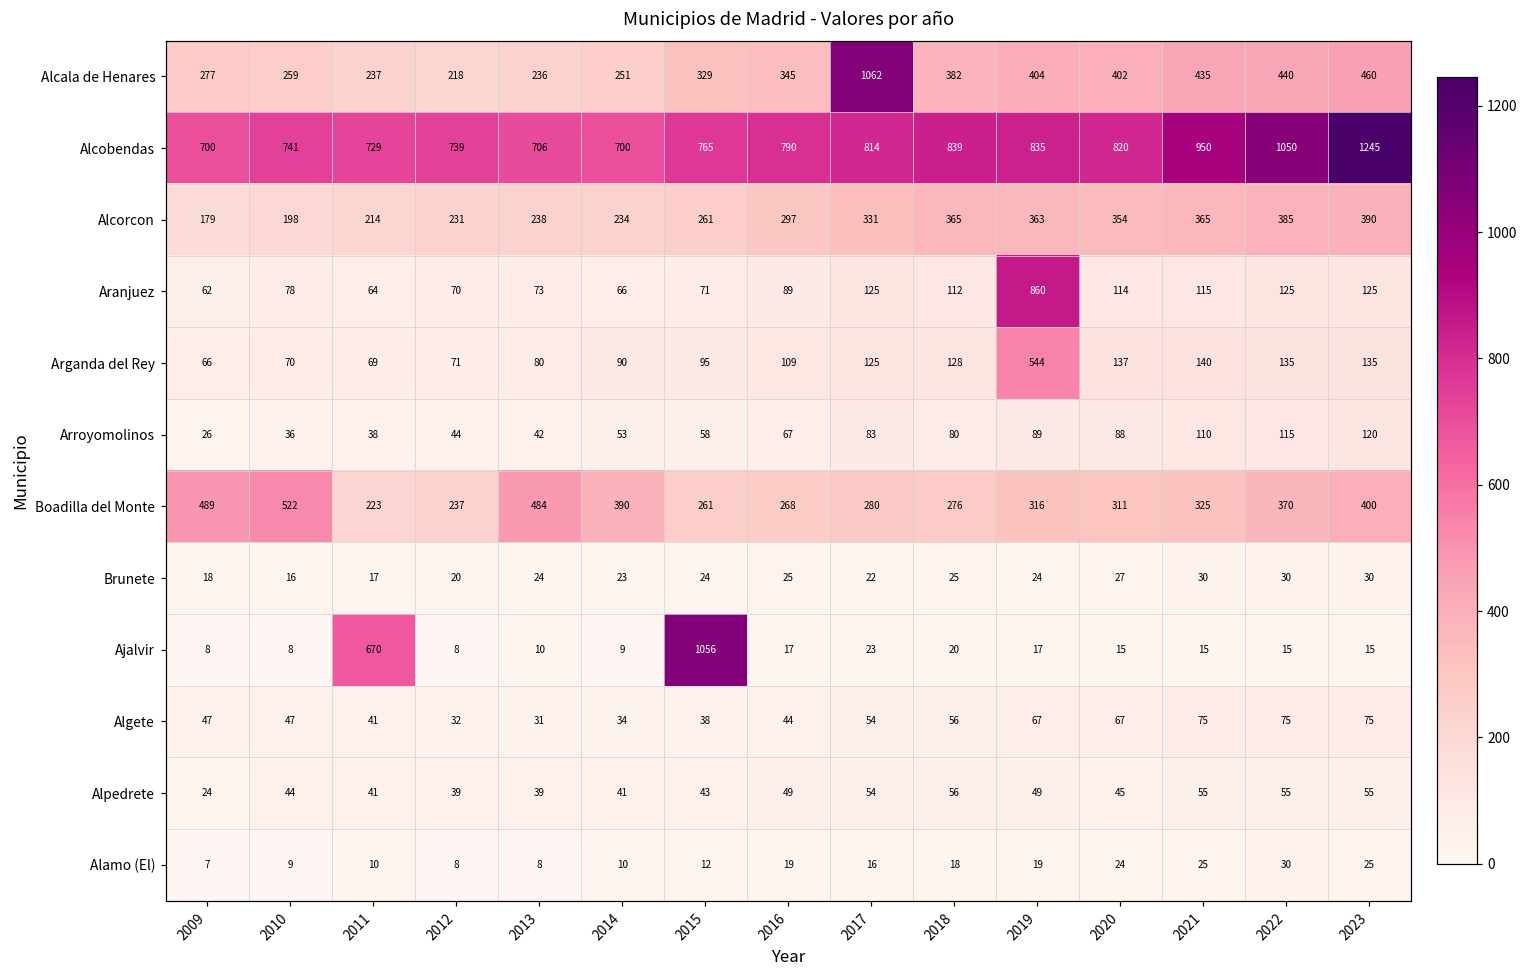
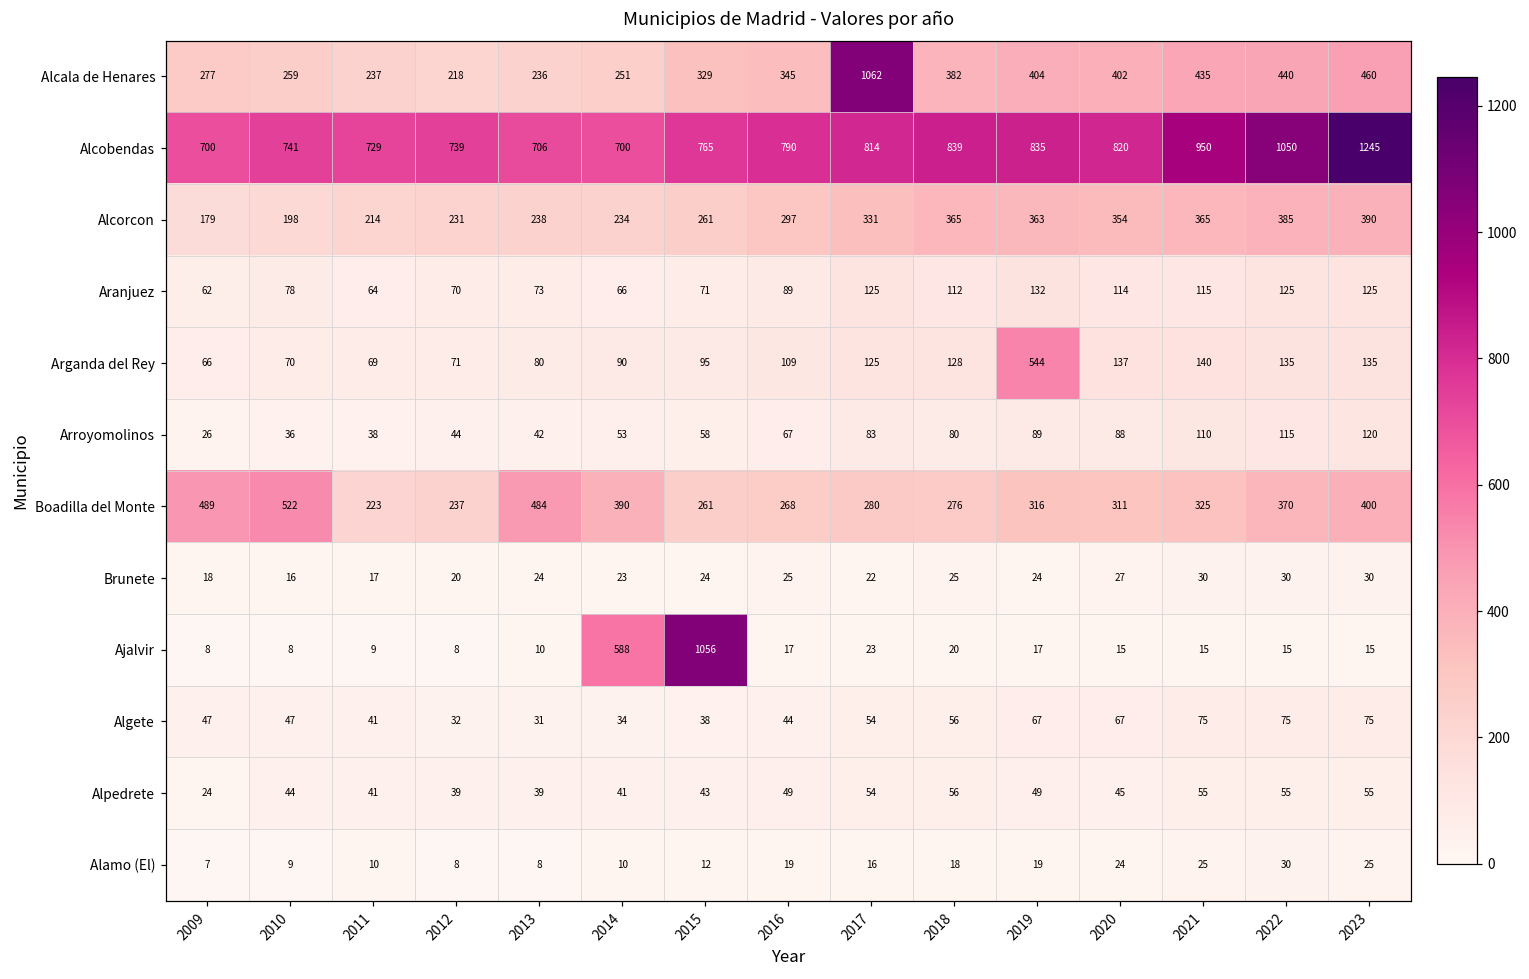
  {
    "Alcala de Henares": {
      "2009": 277,
      "2010": 259,
      "2011": 237,
      "2012": 218,
      "2013": 236,
      "2014": 251,
      "2015": 329,
      "2016": 345,
      "2017": 1062,
      "2018": 382,
      "2019": 404,
      "2020": 402,
      "2021": 435,
      "2022": 440,
      "2023": 460
    },
    "Alcobendas": {
      "2009": 700,
      "2010": 741,
      "2011": 729,
      "2012": 739,
      "2013": 706,
      "2014": 700,
      "2015": 765,
      "2016": 790,
      "2017": 814,
      "2018": 839,
      "2019": 835,
      "2020": 820,
      "2021": 950,
      "2022": 1050,
      "2023": 1245
    },
    "Alcorcon": {
      "2009": 179,
      "2010": 198,
      "2011": 214,
      "2012": 231,
      "2013": 238,
      "2014": 234,
      "2015": 261,
      "2016": 297,
      "2017": 331,
      "2018": 365,
      "2019": 363,
      "2020": 354,
      "2021": 365,
      "2022": 385,
      "2023": 390
    },
    "Aranjuez": {
      "2009": 62,
      "2010": 78,
      "2011": 64,
      "2012": 70,
      "2013": 73,
      "2014": 66,
      "2015": 71,
      "2016": 89,
      "2017": 125,
      "2018": 112,
-     "2019": 860,
+     "2019": 132,
      "2020": 114,
      "2021": 115,
      "2022": 125,
      "2023": 125
    },
    "Arganda del Rey": {
      "2009": 66,
      "2010": 70,
      "2011": 69,
      "2012": 71,
      "2013": 80,
      "2014": 90,
      "2015": 95,
      "2016": 109,
      "2017": 125,
      "2018": 128,
      "2019": 544,
      "2020": 137,
      "2021": 140,
      "2022": 135,
      "2023": 135
    },
    "Arroyomolinos": {
      "2009": 26,
      "2010": 36,
      "2011": 38,
      "2012": 44,
      "2013": 42,
      "2014": 53,
      "2015": 58,
      "2016": 67,
      "2017": 83,
      "2018": 80,
      "2019": 89,
      "2020": 88,
      "2021": 110,
      "2022": 115,
      "2023": 120
    },
    "Boadilla del Monte": {
      "2009": 489,
      "2010": 522,
      "2011": 223,
      "2012": 237,
      "2013": 484,
      "2014": 390,
      "2015": 261,
      "2016": 268,
      "2017": 280,
      "2018": 276,
      "2019": 316,
      "2020": 311,
      "2021": 325,
      "2022": 370,
      "2023": 400
    },
    "Brunete": {
      "2009": 18,
      "2010": 16,
      "2011": 17,
      "2012": 20,
      "2013": 24,
      "2014": 23,
      "2015": 24,
      "2016": 25,
      "2017": 22,
      "2018": 25,
      "2019": 24,
      "2020": 27,
      "2021": 30,
      "2022": 30,
      "2023": 30
    },
    "Ajalvir": {
      "2009": 8,
      "2010": 8,
-     "2011": 670,
+     "2011": 9,
      "2012": 8,
      "2013": 10,
-     "2014": 9,
+     "2014": 588,
      "2015": 1056,
      "2016": 17,
      "2017": 23,
      "2018": 20,
      "2019": 17,
      "2020": 15,
      "2021": 15,
      "2022": 15,
      "2023": 15
    },
    "Algete": {
      "2009": 47,
      "2010": 47,
      "2011": 41,
      "2012": 32,
      "2013": 31,
      "2014": 34,
      "2015": 38,
      "2016": 44,
      "2017": 54,
      "2018": 56,
      "2019": 67,
      "2020": 67,
      "2021": 75,
      "2022": 75,
      "2023": 75
    },
    "Alpedrete": {
      "2009": 24,
      "2010": 44,
      "2011": 41,
      "2012": 39,
      "2013": 39,
      "2014": 41,
      "2015": 43,
      "2016": 49,
      "2017": 54,
      "2018": 56,
      "2019": 49,
      "2020": 45,
      "2021": 55,
      "2022": 55,
      "2023": 55
    },
    "Alamo (El)": {
      "2009": 7,
      "2010": 9,
      "2011": 10,
      "2012": 8,
      "2013": 8,
      "2014": 10,
      "2015": 12,
      "2016": 19,
      "2017": 16,
      "2018": 18,
      "2019": 19,
      "2020": 24,
      "2021": 25,
      "2022": 30,
      "2023": 25
    }
  }
